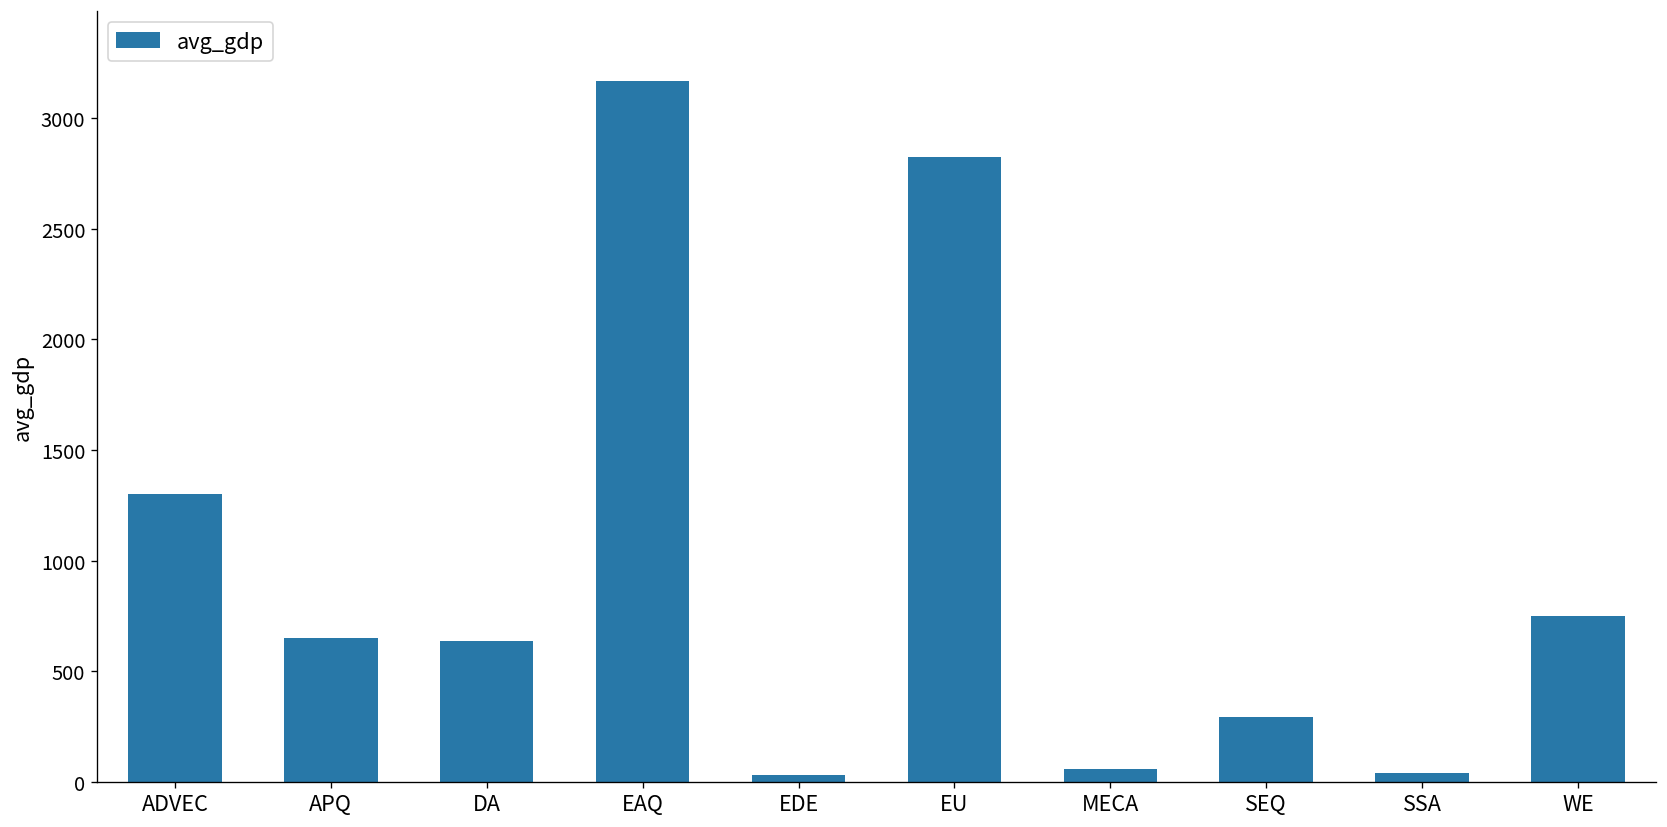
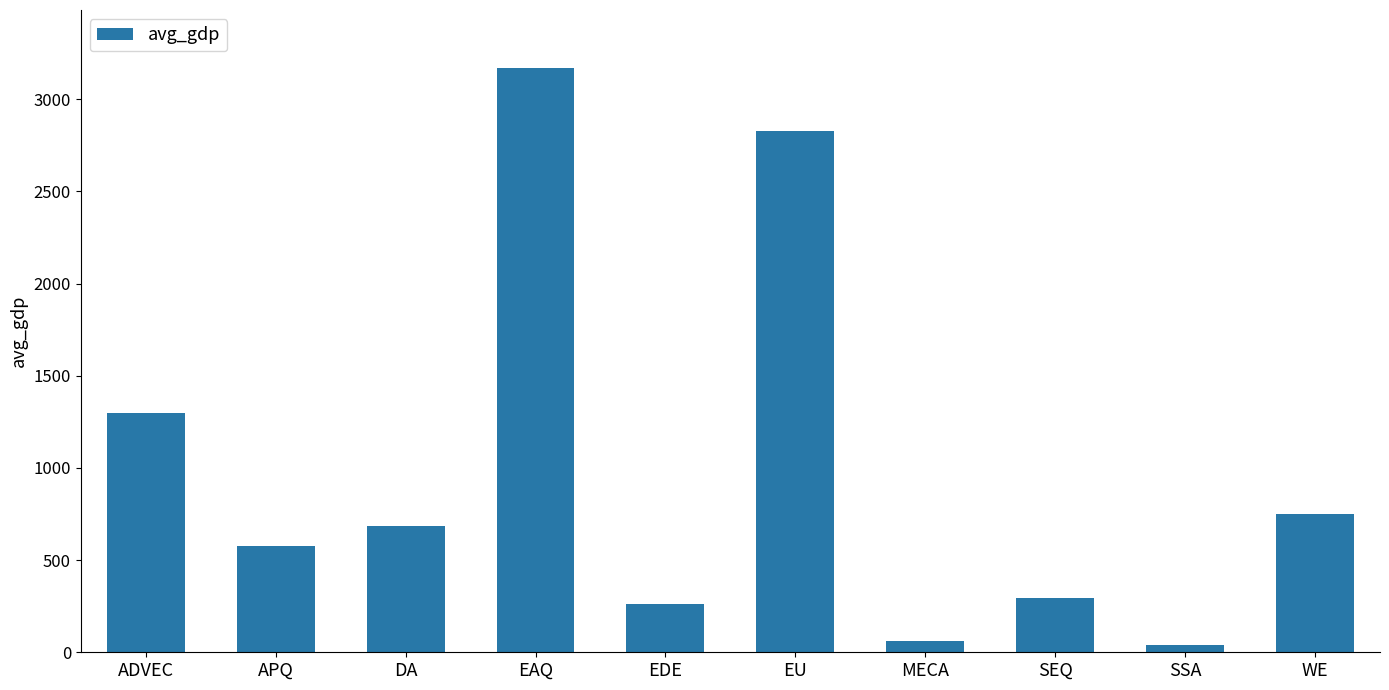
  {
    "ADVEC": 1300,
-   "APQ": 650,
-   "DA": 640,
+   "APQ": 580,
+   "DA": 690,
    "EAQ": 3170,
-   "EDE": 30,
+   "EDE": 260,
    "EU": 2830,
    "MECA": 60,
    "SEQ": 290,
    "SSA": 40,
    "WE": 750
  }
